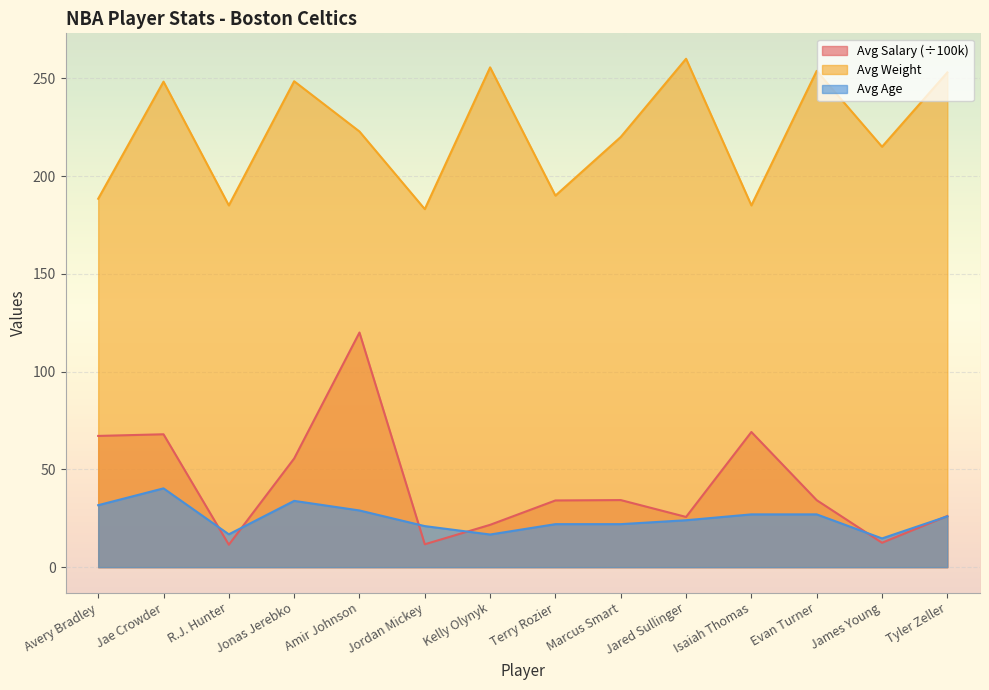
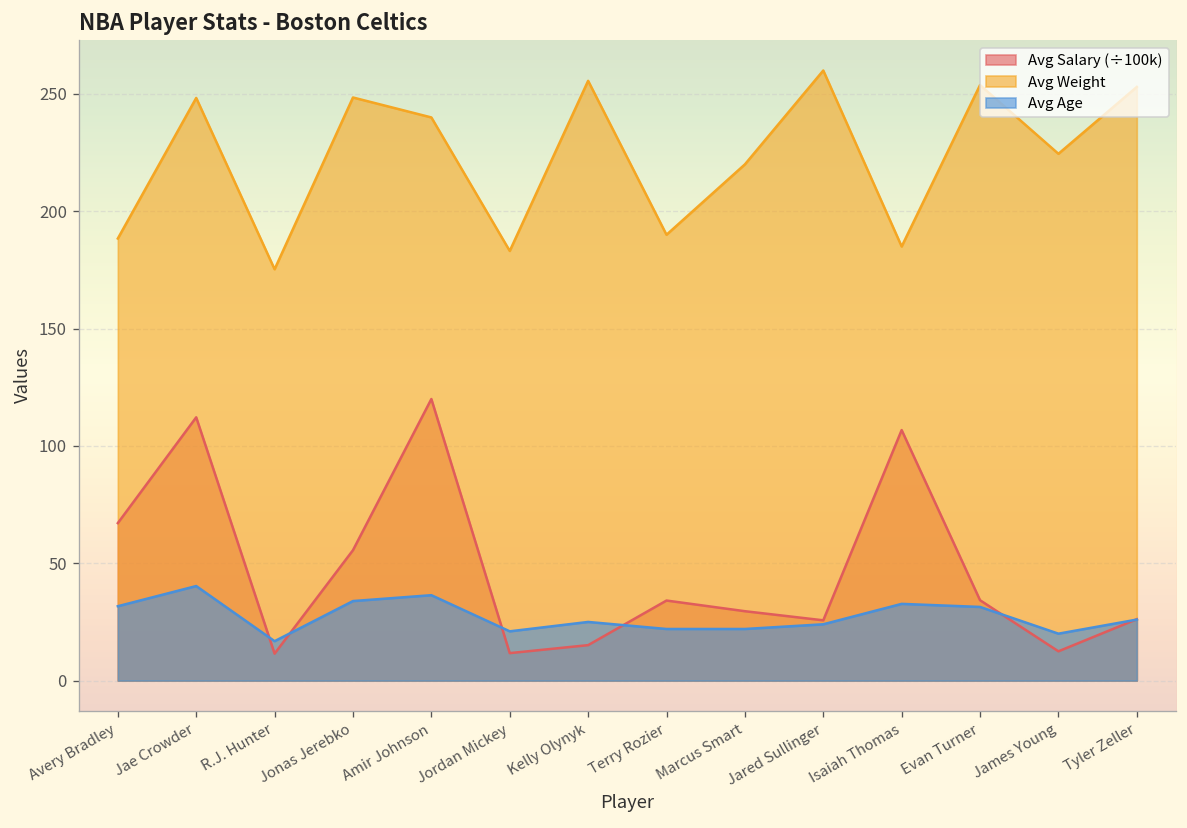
  {
    "Avg Salary (÷100k)": {
      "Avery Bradley": 67,
-     "Jae Crowder": 68,
+     "Jae Crowder": 112,
      "R.J. Hunter": 11,
      "Jonas Jerebko": 56,
      "Amir Johnson": 120,
      "Jordan Mickey": 12,
-     "Kelly Olynyk": 22,
+     "Kelly Olynyk": 15,
      "Terry Rozier": 34,
-     "Marcus Smart": 34,
+     "Marcus Smart": 30,
      "Jared Sullinger": 26,
-     "Isaiah Thomas": 69,
+     "Isaiah Thomas": 107,
      "Evan Turner": 34,
      "James Young": 12
    },
    "Avg Weight": {
      "Avery Bradley": 188,
      "Jae Crowder": 248,
-     "R.J. Hunter": 185,
+     "R.J. Hunter": 175,
      "Jonas Jerebko": 249,
-     "Amir Johnson": 223,
+     "Amir Johnson": 240,
      "Jordan Mickey": 183,
      "Kelly Olynyk": 256,
      "Terry Rozier": 190,
      "Marcus Smart": 220,
      "Jared Sullinger": 260,
      "Isaiah Thomas": 185,
      "Evan Turner": 254,
-     "James Young": 215
+     "James Young": 225
    },
    "Avg Age": {
      "Avery Bradley": 32,
      "Jae Crowder": 40,
      "R.J. Hunter": 17,
      "Jonas Jerebko": 34,
-     "Amir Johnson": 29,
+     "Amir Johnson": 36,
      "Jordan Mickey": 21,
-     "Kelly Olynyk": 17,
+     "Kelly Olynyk": 25,
      "Terry Rozier": 22,
      "Marcus Smart": 22,
      "Jared Sullinger": 24,
-     "Isaiah Thomas": 27,
-     "Evan Turner": 27,
-     "James Young": 15
+     "Isaiah Thomas": 33,
+     "Evan Turner": 31,
+     "James Young": 20
    }
  }
